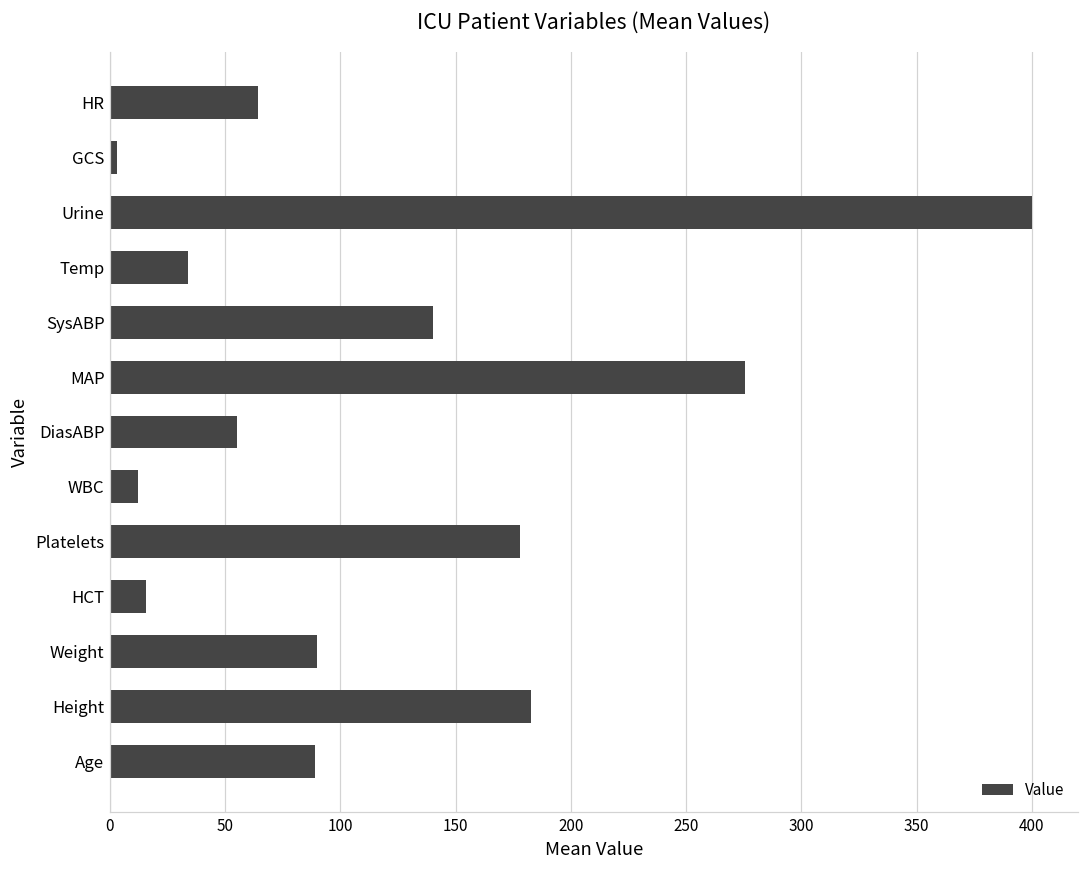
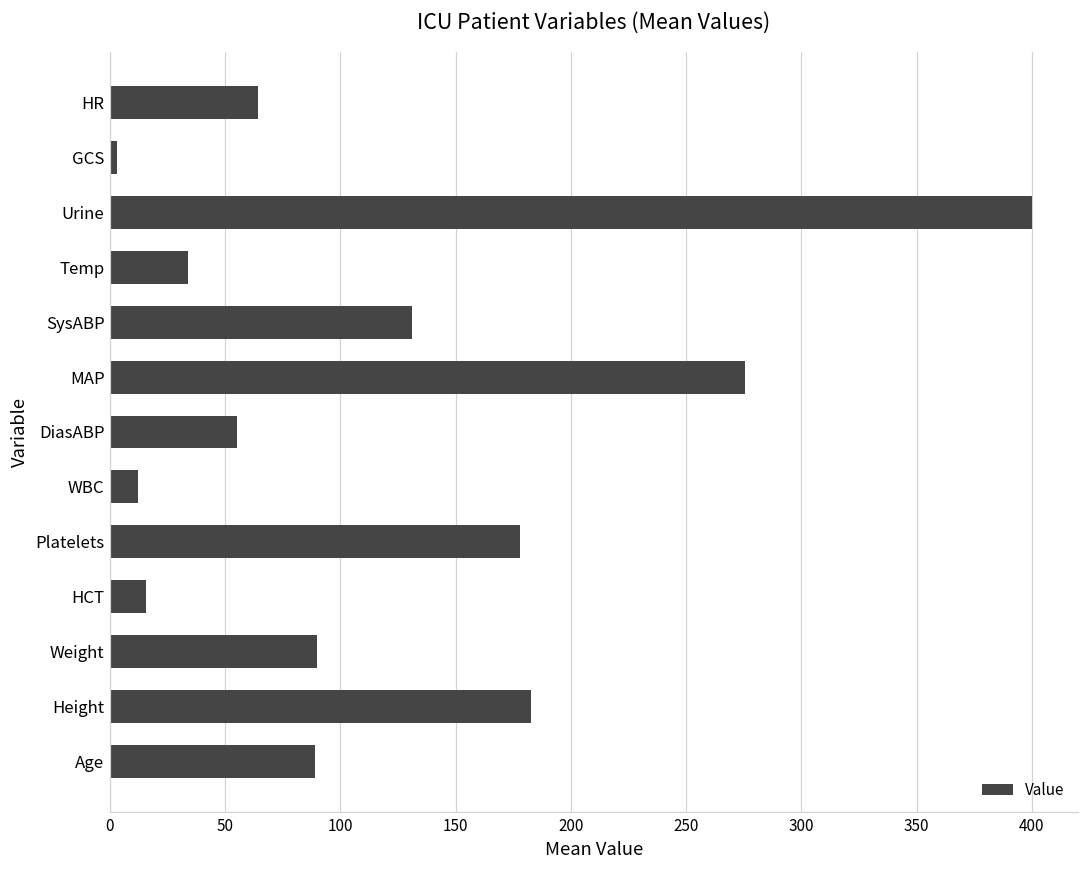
  {
    "HR": 64,
    "GCS": 3,
    "Urine": 400,
    "Temp": 34,
-   "SysABP": 140,
+   "SysABP": 131,
    "MAP": 275,
    "DiasABP": 55,
    "WBC": 12,
    "Platelets": 178,
    "HCT": 16,
    "Weight": 90,
    "Height": 183,
    "Age": 89
  }
